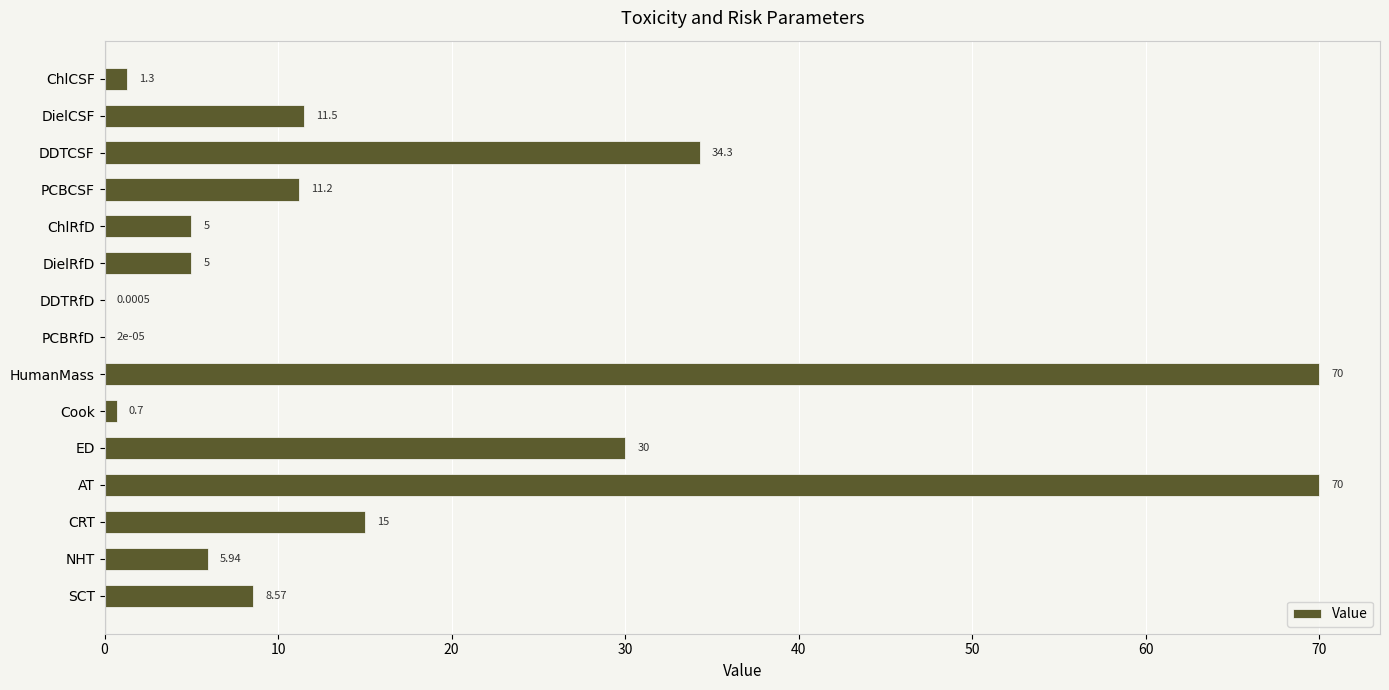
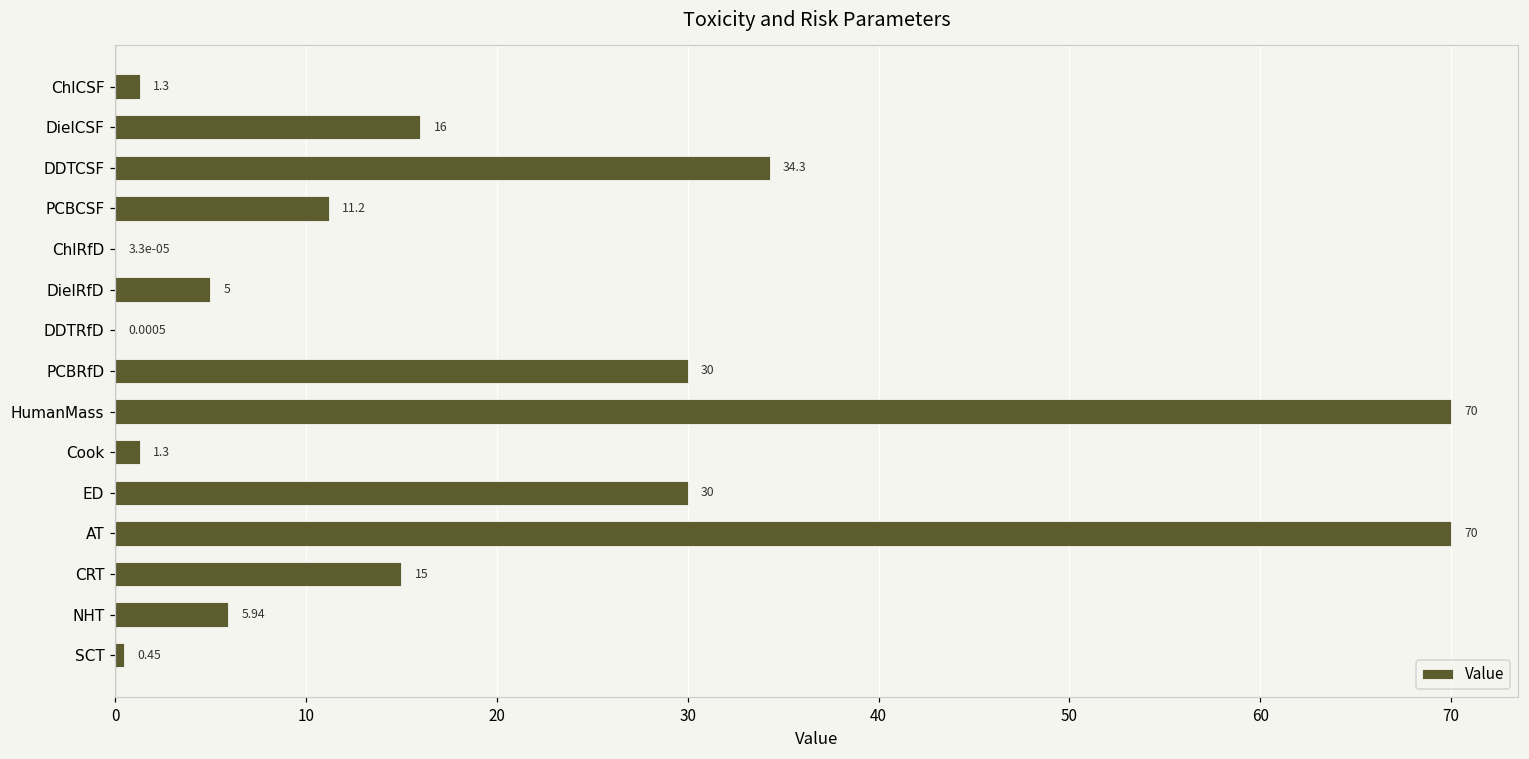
  {
    "ChlCSF": "1.3",
-   "DielCSF": "11.5",
+   "DielCSF": "16",
    "DDTCSF": "34.3",
    "PCBCSF": "11.2",
-   "ChlRfD": "5",
+   "ChlRfD": "3.3e-05",
    "DielRfD": "5",
    "DDTRfD": "0.0005",
-   "PCBRfD": "2e-05",
+   "PCBRfD": "30",
    "HumanMass": "70",
-   "Cook": "0.7",
+   "Cook": "1.3",
    "ED": "30",
    "AT": "70",
    "CRT": "15",
    "NHT": "5.94",
-   "SCT": "8.57"
+   "SCT": "0.45"
  }
